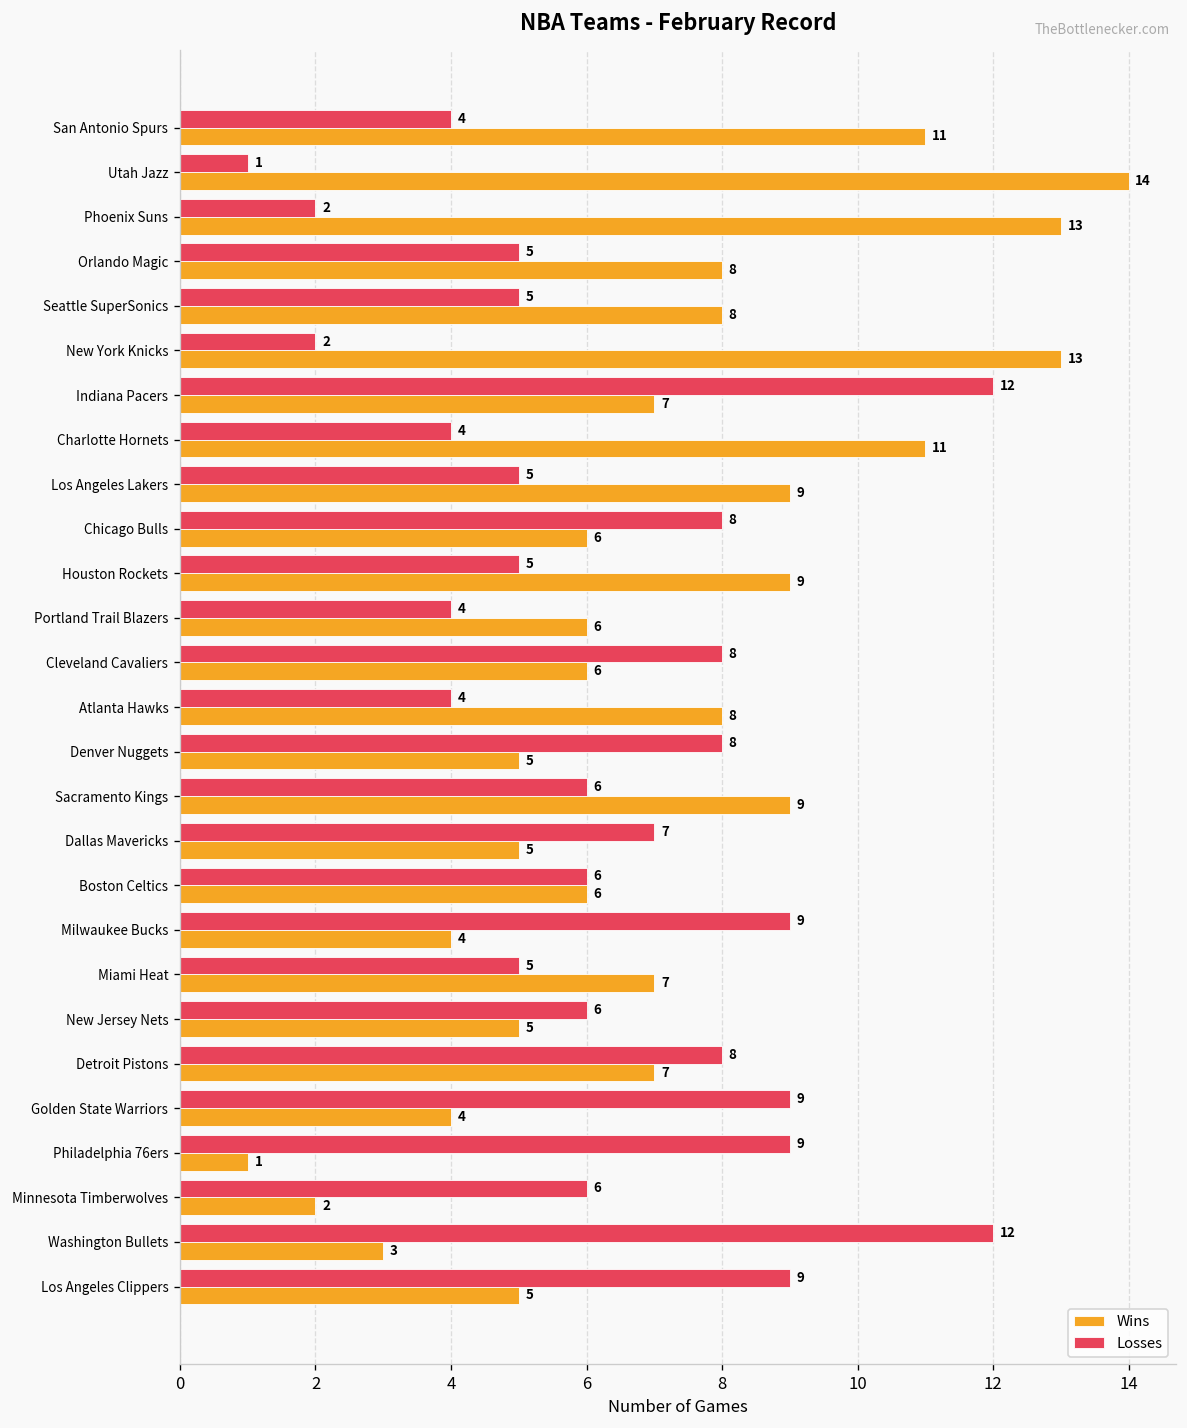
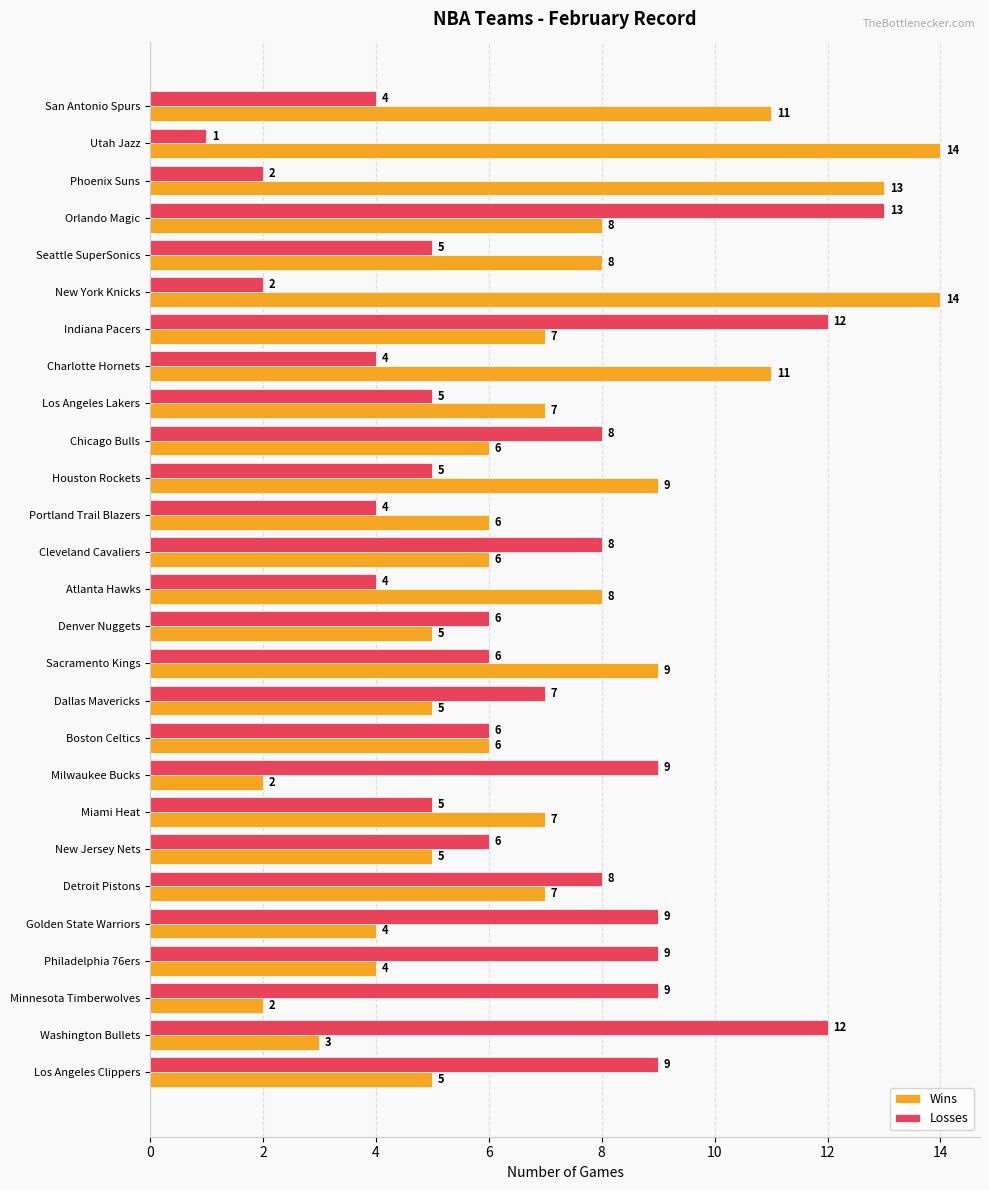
  {
    "Wins": {
      "San Antonio Spurs": 11,
      "Utah Jazz": 14,
      "Phoenix Suns": 13,
      "Orlando Magic": 8,
      "Seattle SuperSonics": 8,
-     "New York Knicks": 13,
+     "New York Knicks": 14,
      "Indiana Pacers": 7,
      "Charlotte Hornets": 11,
-     "Los Angeles Lakers": 9,
+     "Los Angeles Lakers": 7,
      "Chicago Bulls": 6,
      "Houston Rockets": 9,
      "Portland Trail Blazers": 6,
      "Cleveland Cavaliers": 6,
      "Atlanta Hawks": 8,
      "Denver Nuggets": 5,
      "Sacramento Kings": 9,
      "Dallas Mavericks": 5,
      "Boston Celtics": 6,
-     "Milwaukee Bucks": 4,
+     "Milwaukee Bucks": 2,
      "Miami Heat": 7,
      "New Jersey Nets": 5,
      "Detroit Pistons": 7,
      "Golden State Warriors": 4,
-     "Philadelphia 76ers": 1,
+     "Philadelphia 76ers": 4,
      "Minnesota Timberwolves": 2,
      "Washington Bullets": 3,
      "Los Angeles Clippers": 5
    },
    "Losses": {
      "San Antonio Spurs": 4,
      "Utah Jazz": 1,
      "Phoenix Suns": 2,
-     "Orlando Magic": 5,
+     "Orlando Magic": 13,
      "Seattle SuperSonics": 5,
      "New York Knicks": 2,
      "Indiana Pacers": 12,
      "Charlotte Hornets": 4,
      "Los Angeles Lakers": 5,
      "Chicago Bulls": 8,
      "Houston Rockets": 5,
      "Portland Trail Blazers": 4,
      "Cleveland Cavaliers": 8,
      "Atlanta Hawks": 4,
-     "Denver Nuggets": 8,
+     "Denver Nuggets": 6,
      "Sacramento Kings": 6,
      "Dallas Mavericks": 7,
      "Boston Celtics": 6,
      "Milwaukee Bucks": 9,
      "Miami Heat": 5,
      "New Jersey Nets": 6,
      "Detroit Pistons": 8,
      "Golden State Warriors": 9,
      "Philadelphia 76ers": 9,
-     "Minnesota Timberwolves": 6,
+     "Minnesota Timberwolves": 9,
      "Washington Bullets": 12,
      "Los Angeles Clippers": 9
    }
  }
